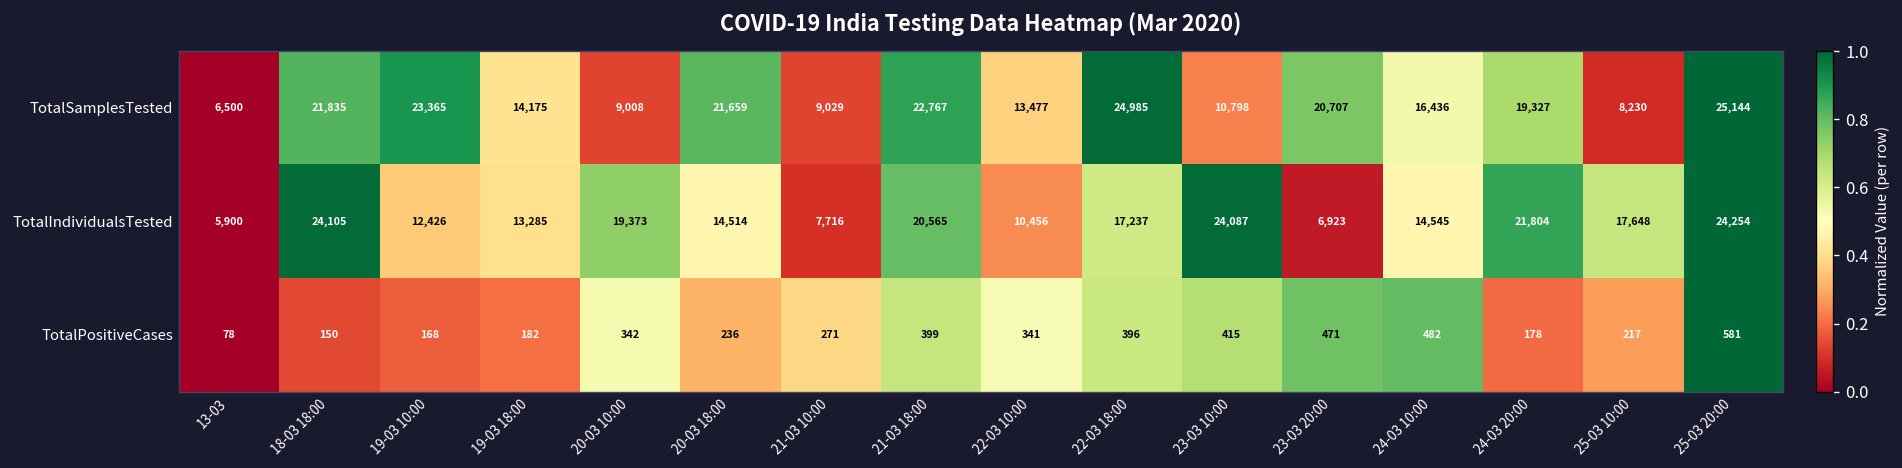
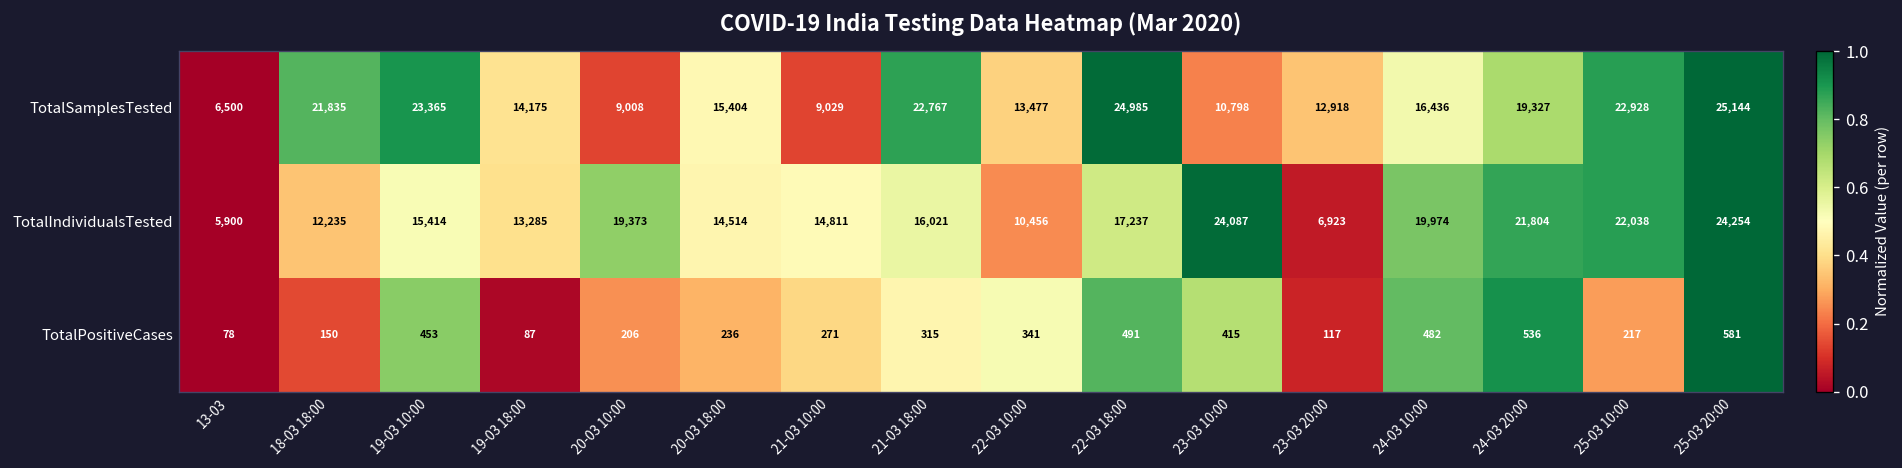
  {
    "TotalSamplesTested": {
      "13-03": "6,500",
      "18-03 18:00": "21,835",
      "19-03 10:00": "23,365",
      "19-03 18:00": "14,175",
      "20-03 10:00": "9,008",
-     "20-03 18:00": "21,659",
+     "20-03 18:00": "15,404",
      "21-03 10:00": "9,029",
      "21-03 18:00": "22,767",
      "22-03 10:00": "13,477",
      "22-03 18:00": "24,985",
      "23-03 10:00": "10,798",
-     "23-03 20:00": "20,707",
+     "23-03 20:00": "12,918",
      "24-03 10:00": "16,436",
      "24-03 20:00": "19,327",
-     "25-03 10:00": "8,230",
+     "25-03 10:00": "22,928",
      "25-03 20:00": "25,144"
    },
    "TotalIndividualsTested": {
      "13-03": "5,900",
-     "18-03 18:00": "24,105",
-     "19-03 10:00": "12,426",
+     "18-03 18:00": "12,235",
+     "19-03 10:00": "15,414",
      "19-03 18:00": "13,285",
      "20-03 10:00": "19,373",
      "20-03 18:00": "14,514",
-     "21-03 10:00": "7,716",
-     "21-03 18:00": "20,565",
+     "21-03 10:00": "14,811",
+     "21-03 18:00": "16,021",
      "22-03 10:00": "10,456",
      "22-03 18:00": "17,237",
      "23-03 10:00": "24,087",
      "23-03 20:00": "6,923",
-     "24-03 10:00": "14,545",
+     "24-03 10:00": "19,974",
      "24-03 20:00": "21,804",
-     "25-03 10:00": "17,648",
+     "25-03 10:00": "22,038",
      "25-03 20:00": "24,254"
    },
    "TotalPositiveCases": {
      "13-03": "78",
      "18-03 18:00": "150",
-     "19-03 10:00": "168",
-     "19-03 18:00": "182",
-     "20-03 10:00": "342",
+     "19-03 10:00": "453",
+     "19-03 18:00": "87",
+     "20-03 10:00": "206",
      "20-03 18:00": "236",
      "21-03 10:00": "271",
-     "21-03 18:00": "399",
+     "21-03 18:00": "315",
      "22-03 10:00": "341",
-     "22-03 18:00": "396",
+     "22-03 18:00": "491",
      "23-03 10:00": "415",
-     "23-03 20:00": "471",
+     "23-03 20:00": "117",
      "24-03 10:00": "482",
-     "24-03 20:00": "178",
+     "24-03 20:00": "536",
      "25-03 10:00": "217",
      "25-03 20:00": "581"
    }
  }
